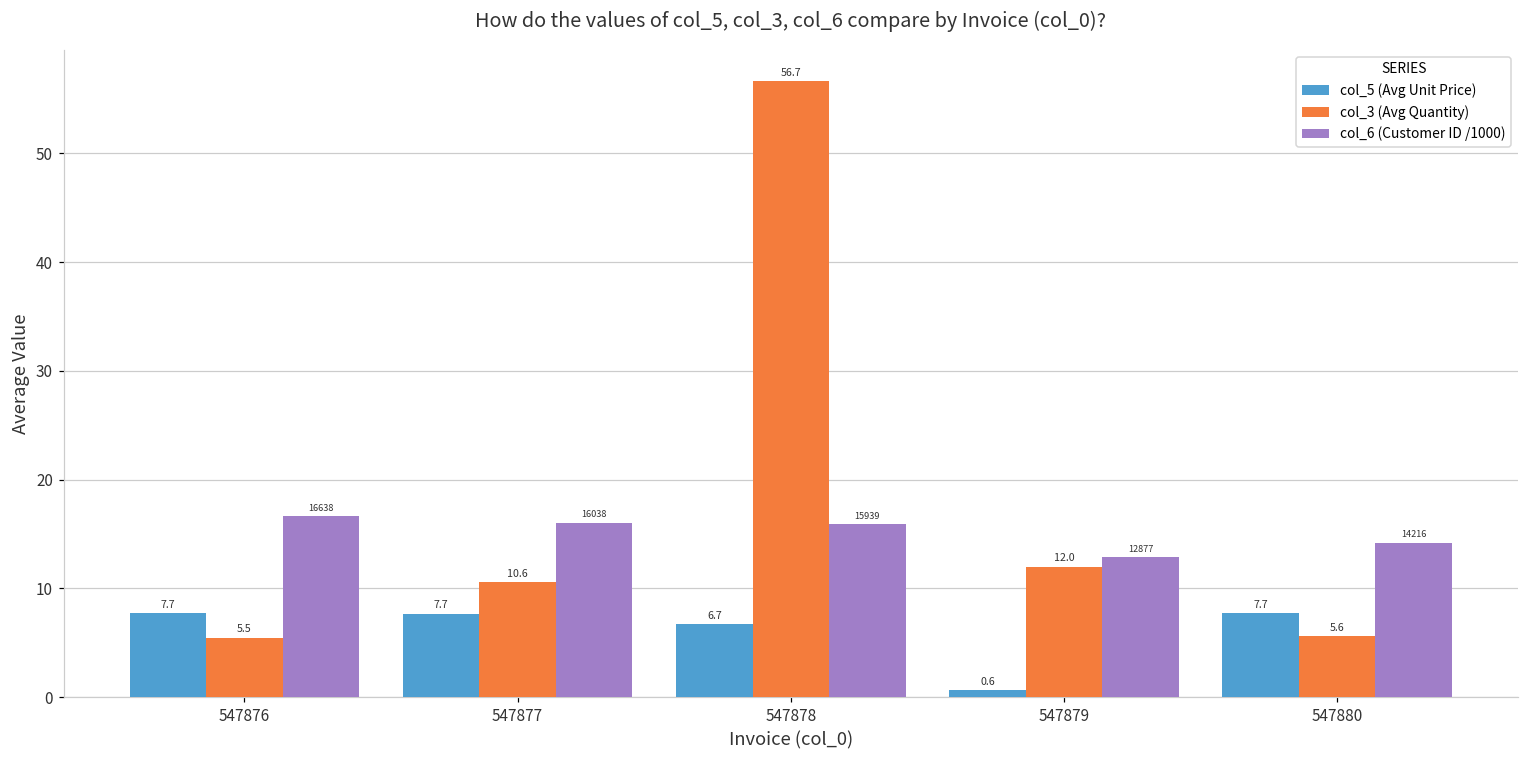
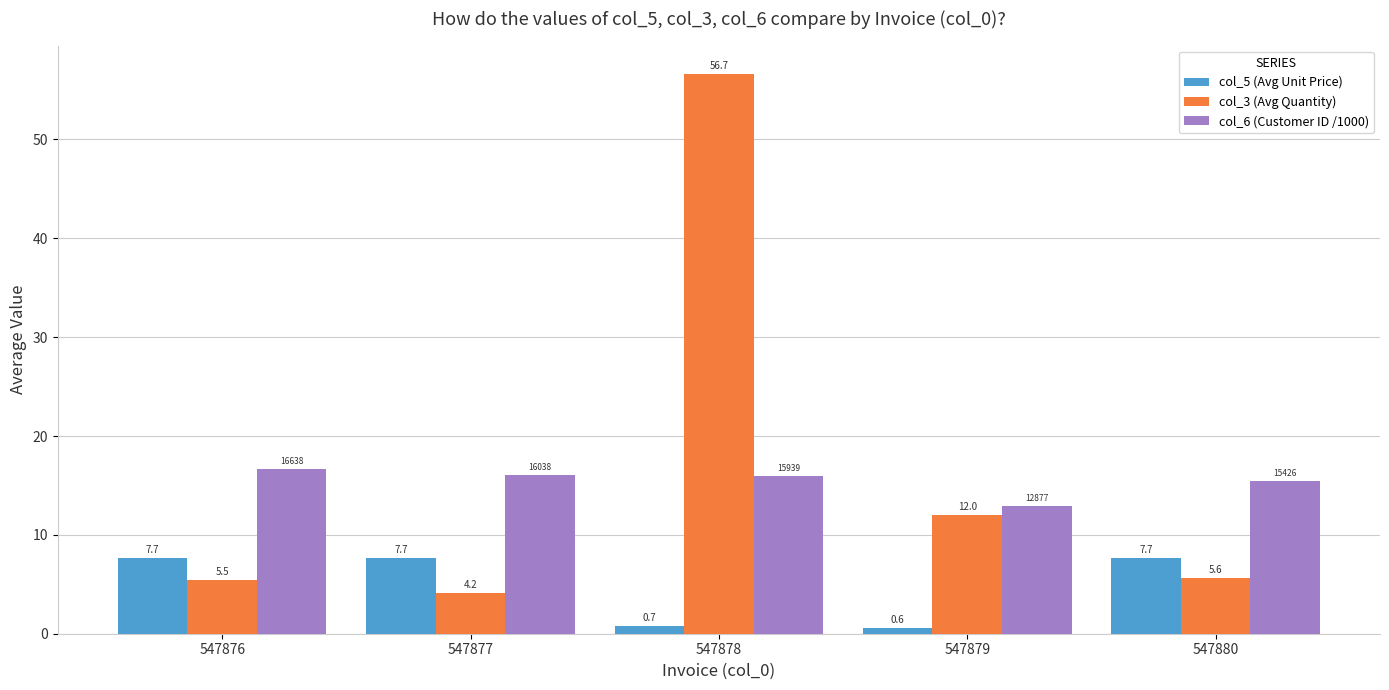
  {
    "col_5 (Avg Unit Price)": {
      "547876": 7.7,
      "547877": 7.7,
-     "547878": 6.7,
+     "547878": 0.7,
      "547879": 0.6,
      "547880": 7.7
    },
    "col_3 (Avg Quantity)": {
      "547876": 5.5,
-     "547877": 10.6,
+     "547877": 4.2,
      "547878": 56.7,
      "547879": 12.0,
      "547880": 5.6
    },
    "col_6 (Customer ID /1000)": {
-     "547880": 14216
+     "547880": 15426
    }
  }
